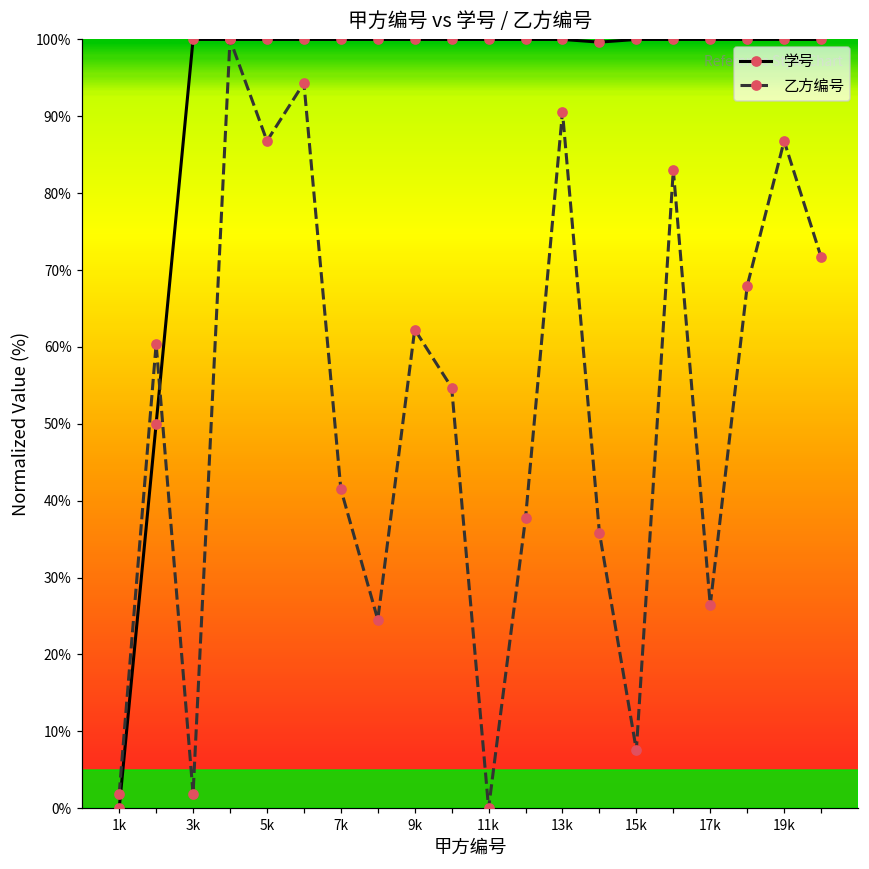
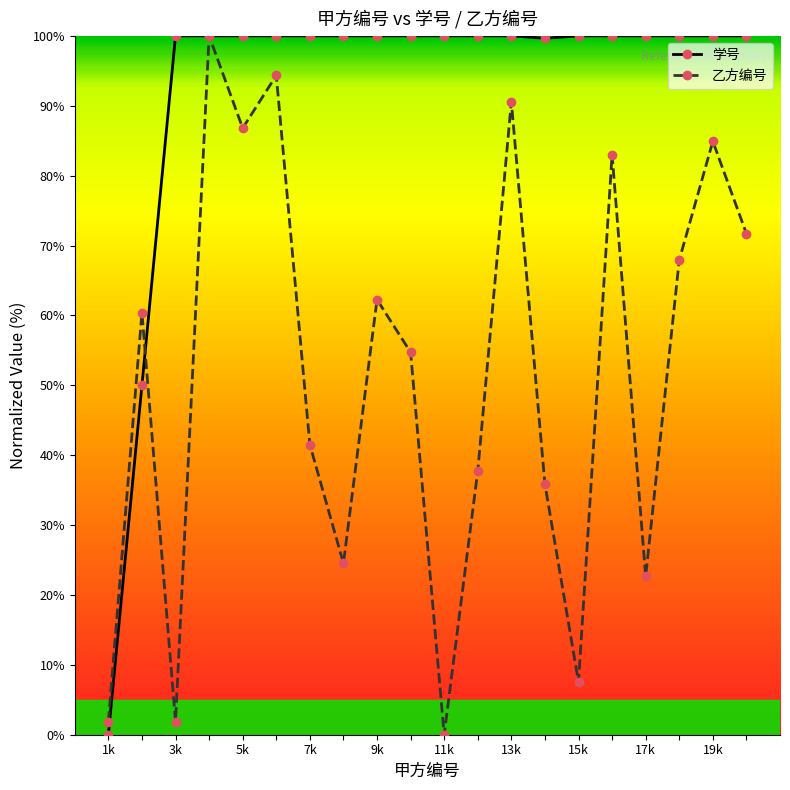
  {
    "学号": {
      "3k": "100%",
      "5k": "100%",
      "7k": "100%",
      "9k": "100%",
      "11k": "100%",
      "13k": "100%",
      "15k": "100%",
      "17k": "100%",
      "19k": "100%"
    },
    "乙方编号": {
      "5k": "87%",
      "7k": "42%",
      "9k": "62%",
      "13k": "91%",
      "15k": "8%",
-     "17k": "26%",
-     "19k": "87%"
+     "17k": "23%",
+     "19k": "85%"
    }
  }
